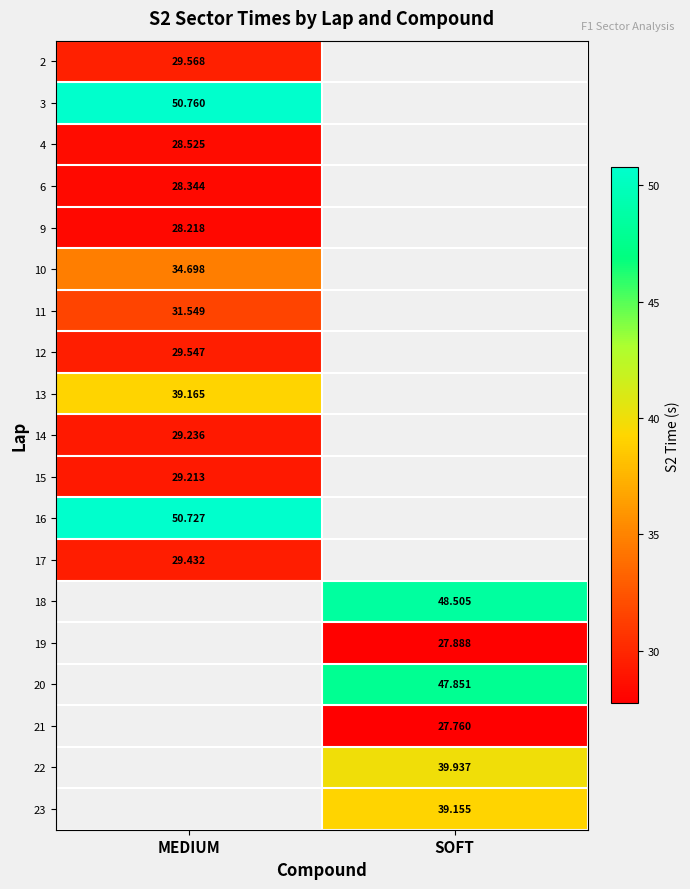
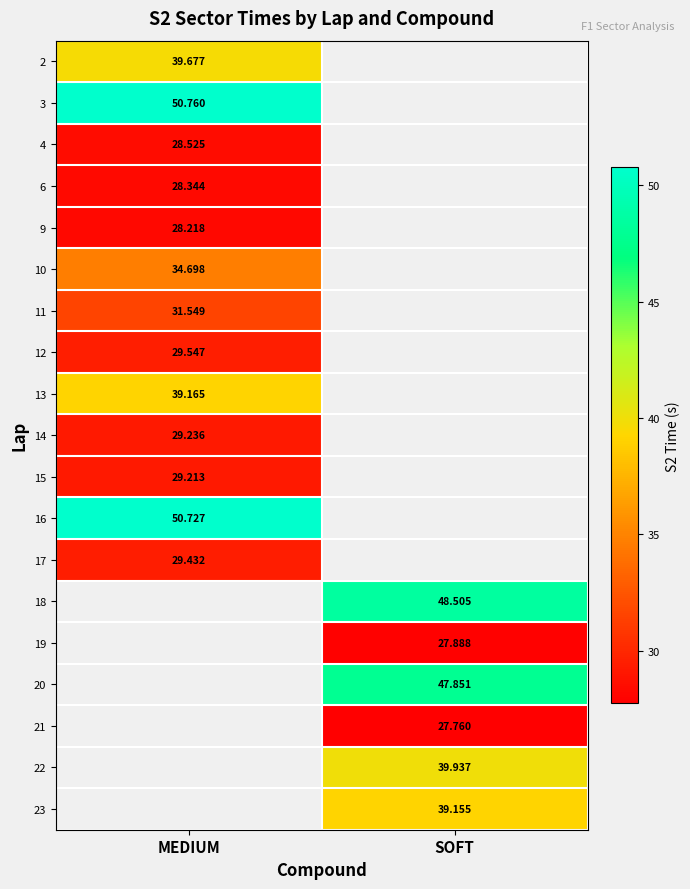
  {
    "2": {
-     "MEDIUM": 29.568
+     "MEDIUM": 39.677
    },
    "3": {
      "MEDIUM": 50.760
    },
    "4": {
      "MEDIUM": 28.525
    },
    "6": {
      "MEDIUM": 28.344
    },
    "9": {
      "MEDIUM": 28.218
    },
    "10": {
      "MEDIUM": 34.698
    },
    "11": {
      "MEDIUM": 31.549
    },
    "12": {
      "MEDIUM": 29.547
    },
    "13": {
      "MEDIUM": 39.165
    },
    "14": {
      "MEDIUM": 29.236
    },
    "15": {
      "MEDIUM": 29.213
    },
    "16": {
      "MEDIUM": 50.727
    },
    "17": {
      "MEDIUM": 29.432
    },
    "18": {
      "SOFT": 48.505
    },
    "19": {
      "SOFT": 27.888
    },
    "20": {
      "SOFT": 47.851
    },
    "21": {
      "SOFT": 27.760
    },
    "22": {
      "SOFT": 39.937
    },
    "23": {
      "SOFT": 39.155
    }
  }
